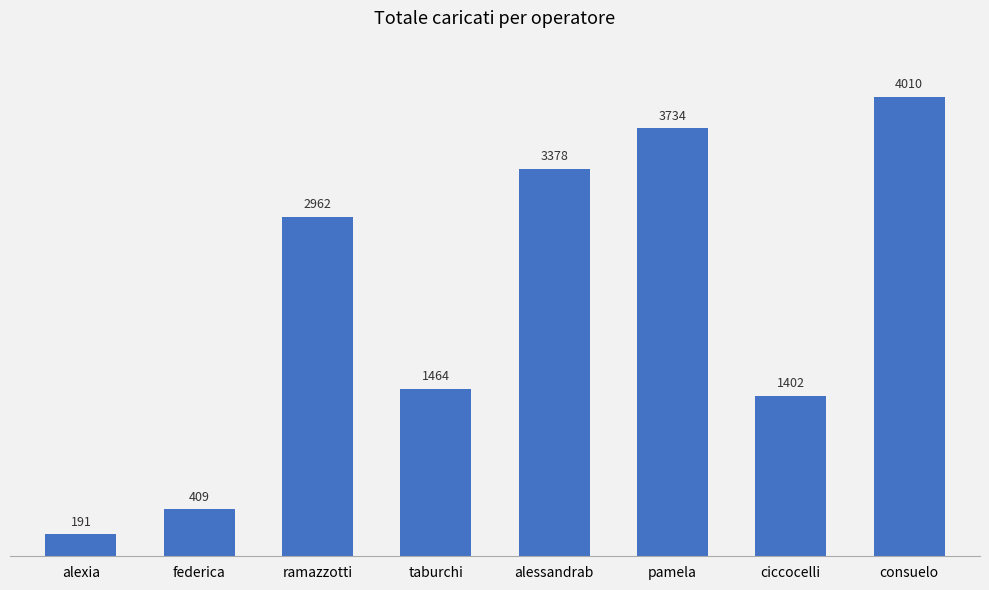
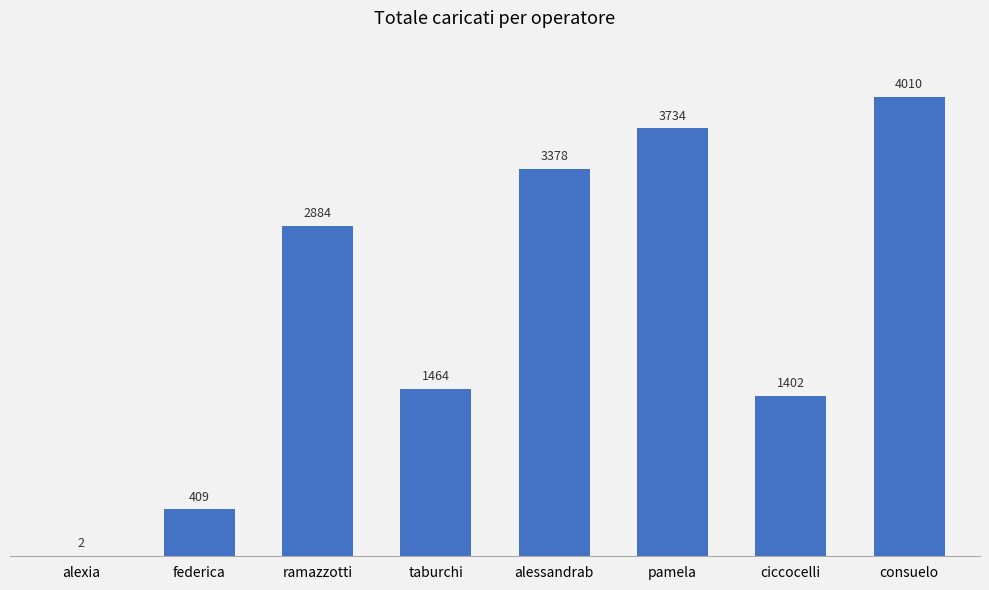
  {
-   "alexia": 191,
+   "alexia": 2,
    "federica": 409,
-   "ramazzotti": 2962,
+   "ramazzotti": 2884,
    "taburchi": 1464,
    "alessandrab": 3378,
    "pamela": 3734,
    "ciccocelli": 1402,
    "consuelo": 4010
  }
